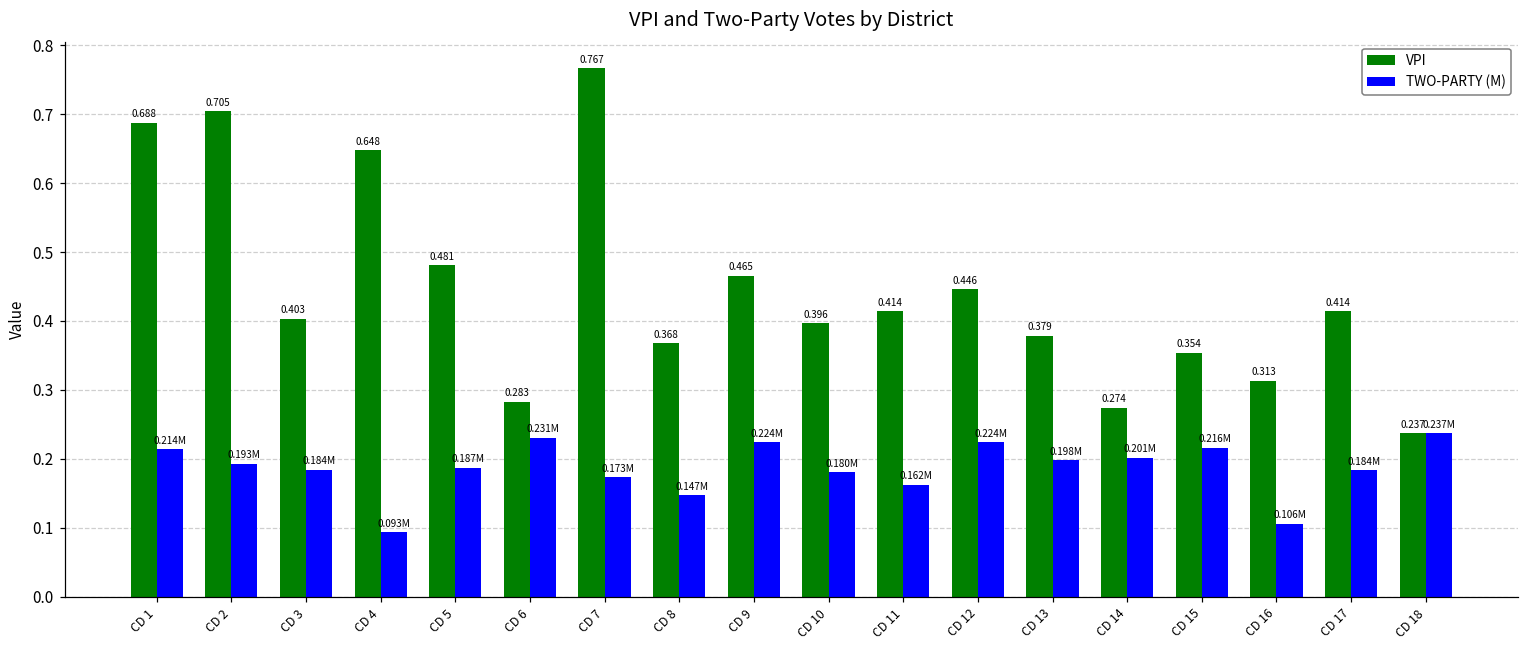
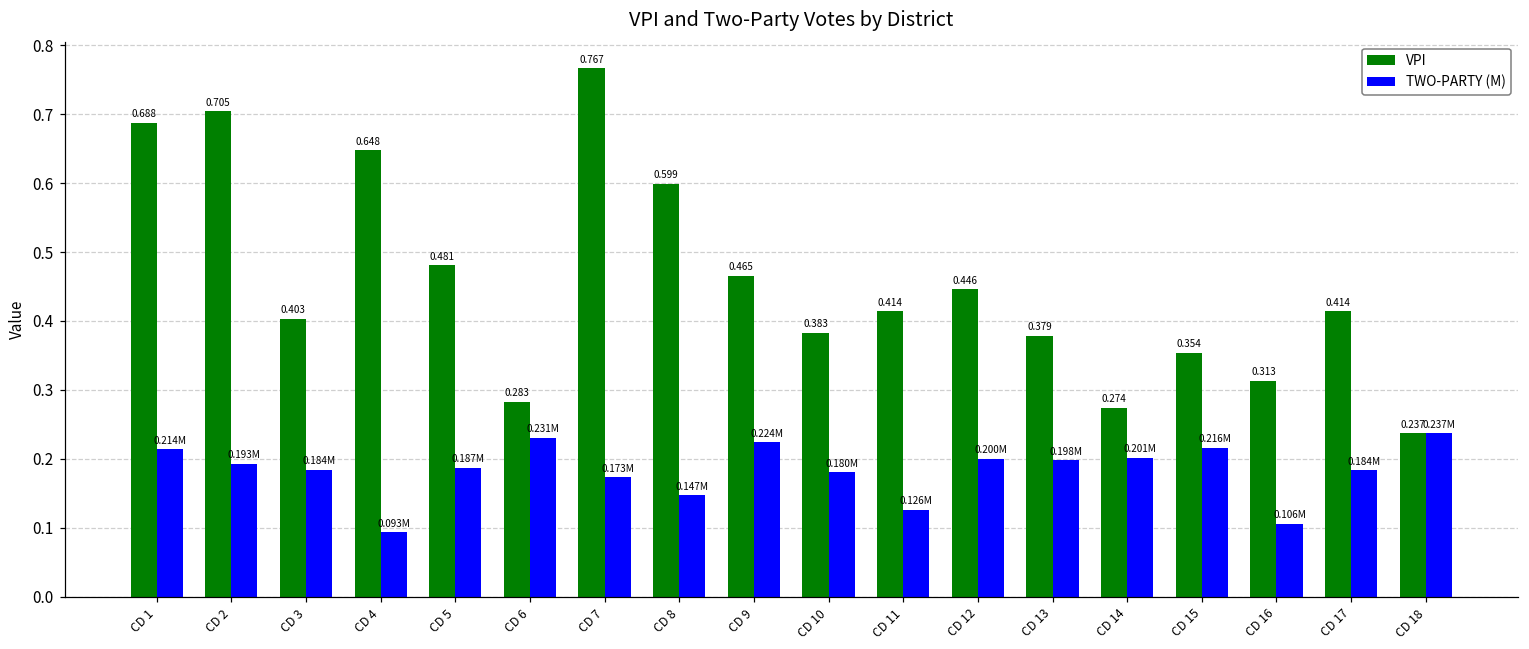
  {
    "VPI": {
      "CD 1": "0.688",
      "CD 2": "0.705",
      "CD 3": "0.403",
      "CD 4": "0.648",
      "CD 5": "0.481",
      "CD 6": "0.283",
      "CD 7": "0.767",
-     "CD 8": "0.368",
+     "CD 8": "0.599",
      "CD 9": "0.465",
-     "CD 10": "0.396",
+     "CD 10": "0.383",
      "CD 11": "0.414",
      "CD 12": "0.446",
      "CD 13": "0.379",
      "CD 14": "0.274",
      "CD 15": "0.354",
      "CD 16": "0.313",
      "CD 17": "0.414",
      "CD 18": "0.237"
    },
    "TWO-PARTY (M)": {
      "CD 1": "0.214M",
      "CD 2": "0.193M",
      "CD 3": "0.184M",
      "CD 4": "0.093M",
      "CD 5": "0.187M",
      "CD 6": "0.231M",
      "CD 7": "0.173M",
      "CD 8": "0.147M",
      "CD 9": "0.224M",
      "CD 10": "0.180M",
-     "CD 11": "0.162M",
-     "CD 12": "0.224M",
+     "CD 11": "0.126M",
+     "CD 12": "0.200M",
      "CD 13": "0.198M",
      "CD 14": "0.201M",
      "CD 15": "0.216M",
      "CD 16": "0.106M",
      "CD 17": "0.184M",
      "CD 18": "0.237M"
    }
  }
